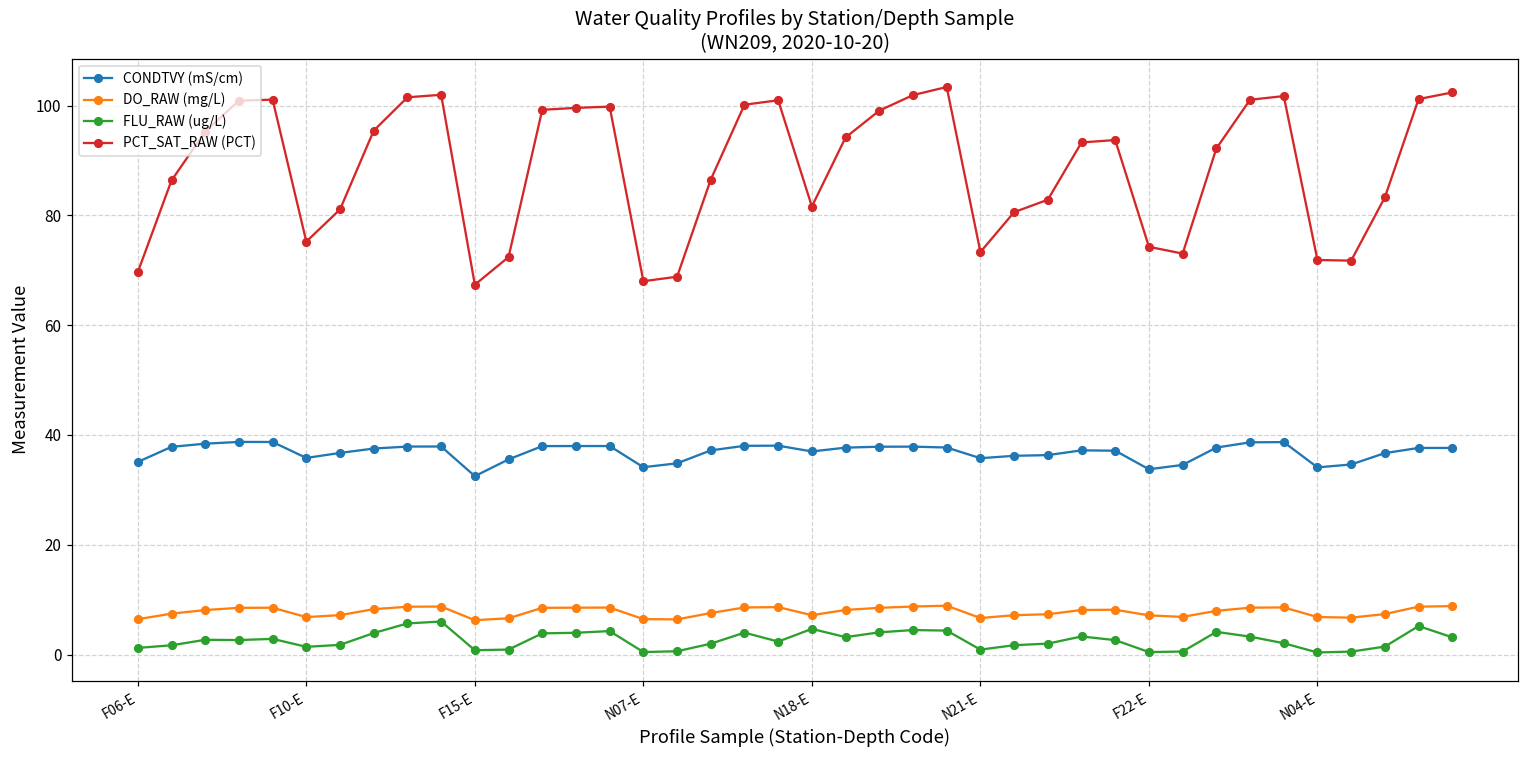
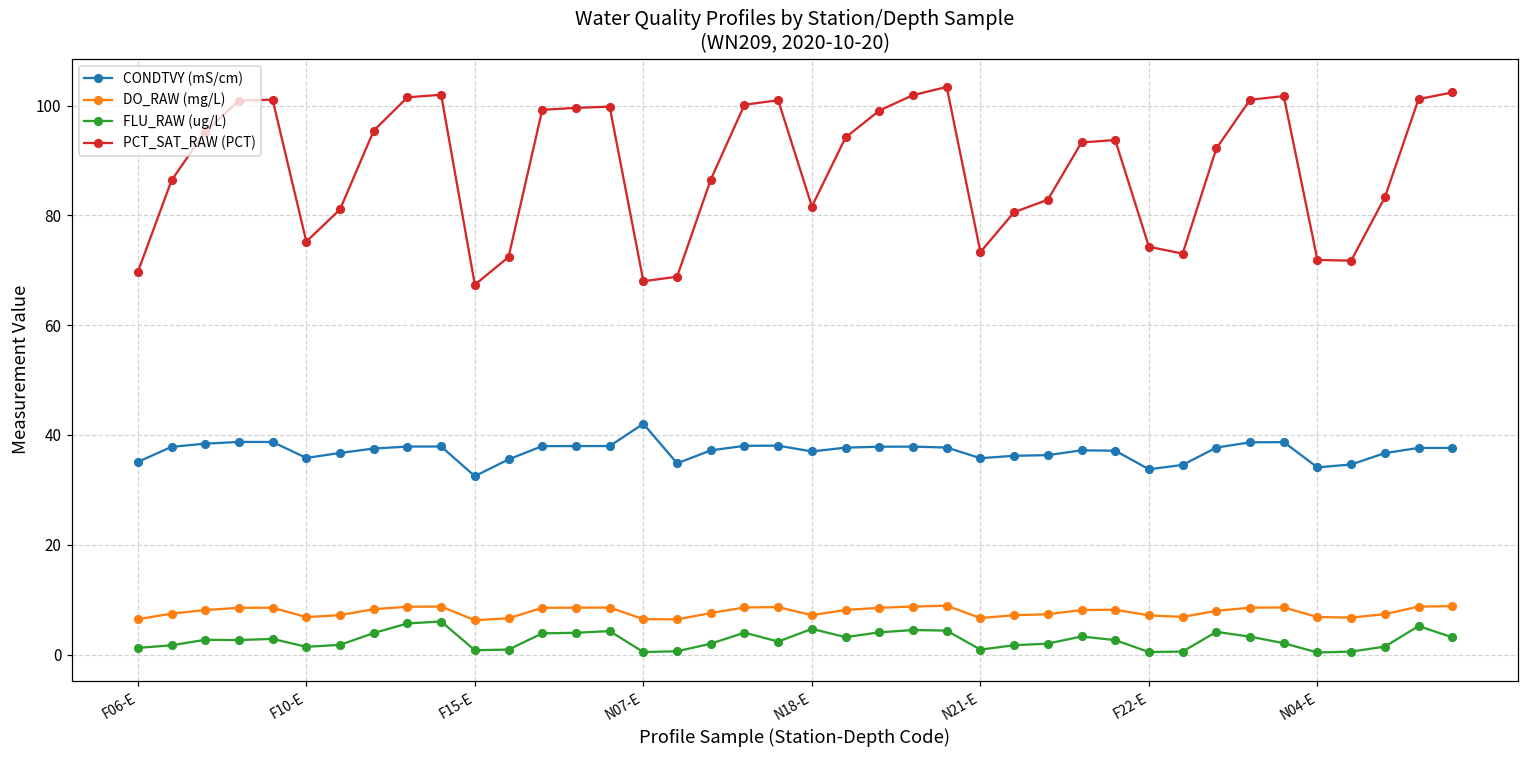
  {
    "CONDTVY (mS/cm)": {
      "F06-E": 35,
      "F10-E": 36,
      "F15-E": 33,
-     "N07-E": 34,
+     "N07-E": 42,
      "N18-E": 37,
      "N21-E": 36,
      "F22-E": 34,
      "N04-E": 34
    },
    "DO_RAW (mg/L)": {
      "F06-E": 6,
      "F10-E": 7,
      "F15-E": 6,
      "N07-E": 6,
      "N18-E": 7,
      "N21-E": 7,
      "F22-E": 7,
      "N04-E": 7
    },
    "FLU_RAW (ug/L)": {
      "F06-E": 1,
      "F10-E": 1,
      "F15-E": 1,
      "N07-E": 0,
      "N18-E": 5,
      "N21-E": 1,
      "F22-E": 0,
      "N04-E": 0
    },
    "PCT_SAT_RAW (PCT)": {
      "F06-E": 70,
      "F10-E": 75,
      "F15-E": 67,
      "N07-E": 68,
      "N18-E": 82,
      "N21-E": 73,
      "F22-E": 74,
      "N04-E": 72
    }
  }
